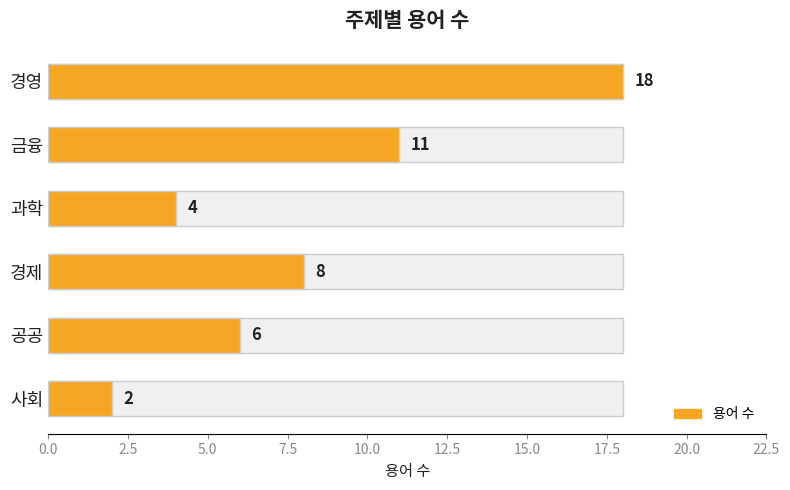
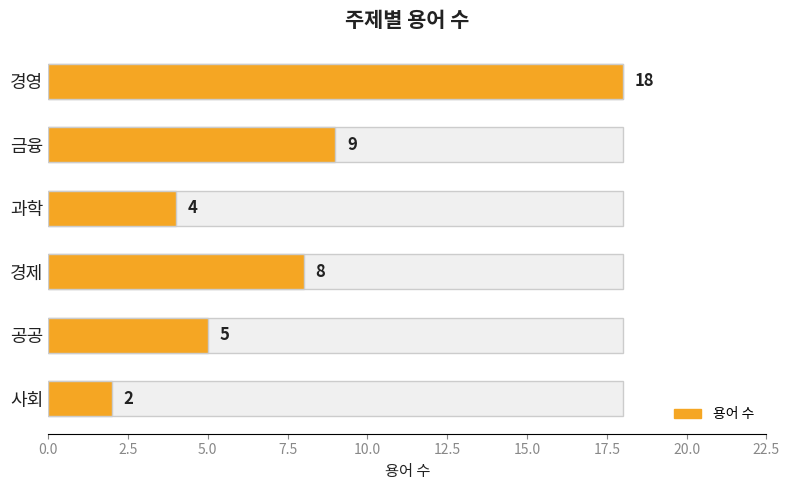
  {
    "용어 수": {
      "경영": 18,
-     "금융": 11,
-     "공공": 6
+     "금융": 9,
+     "공공": 5
    }
  }
